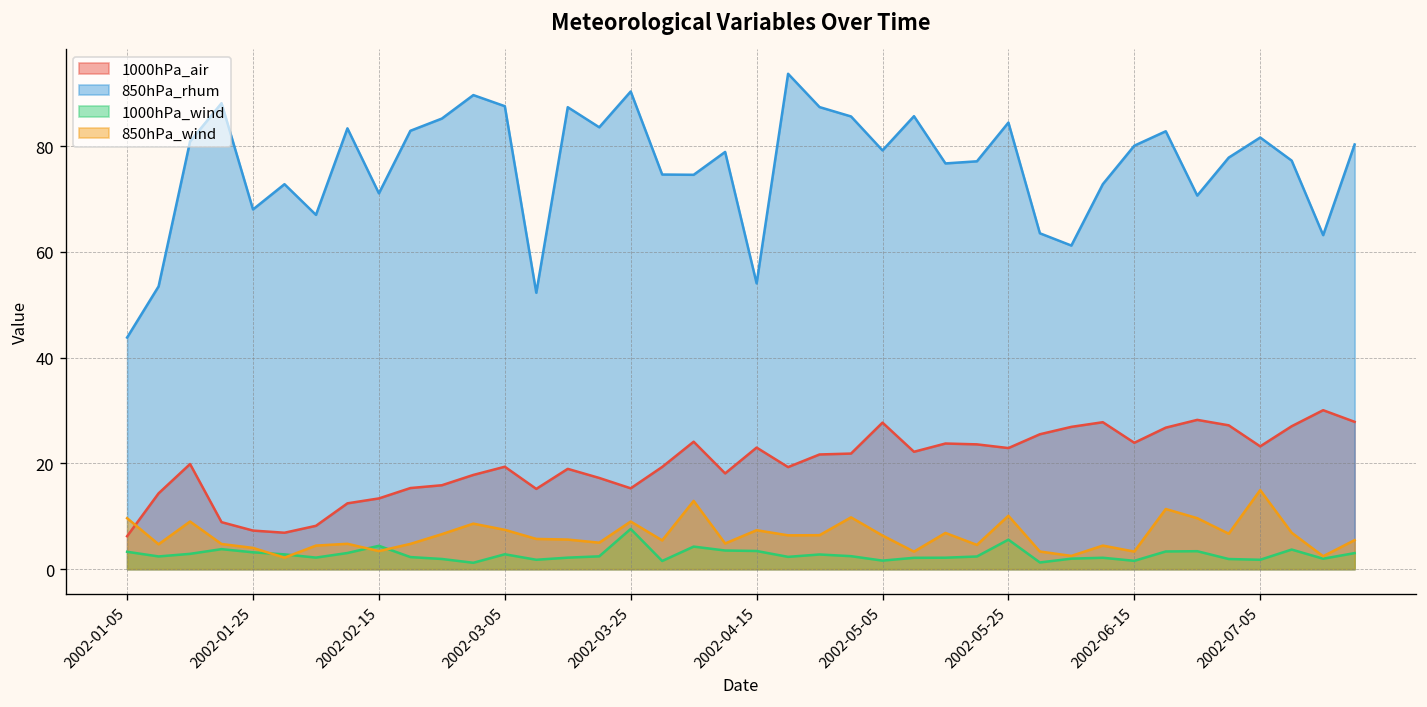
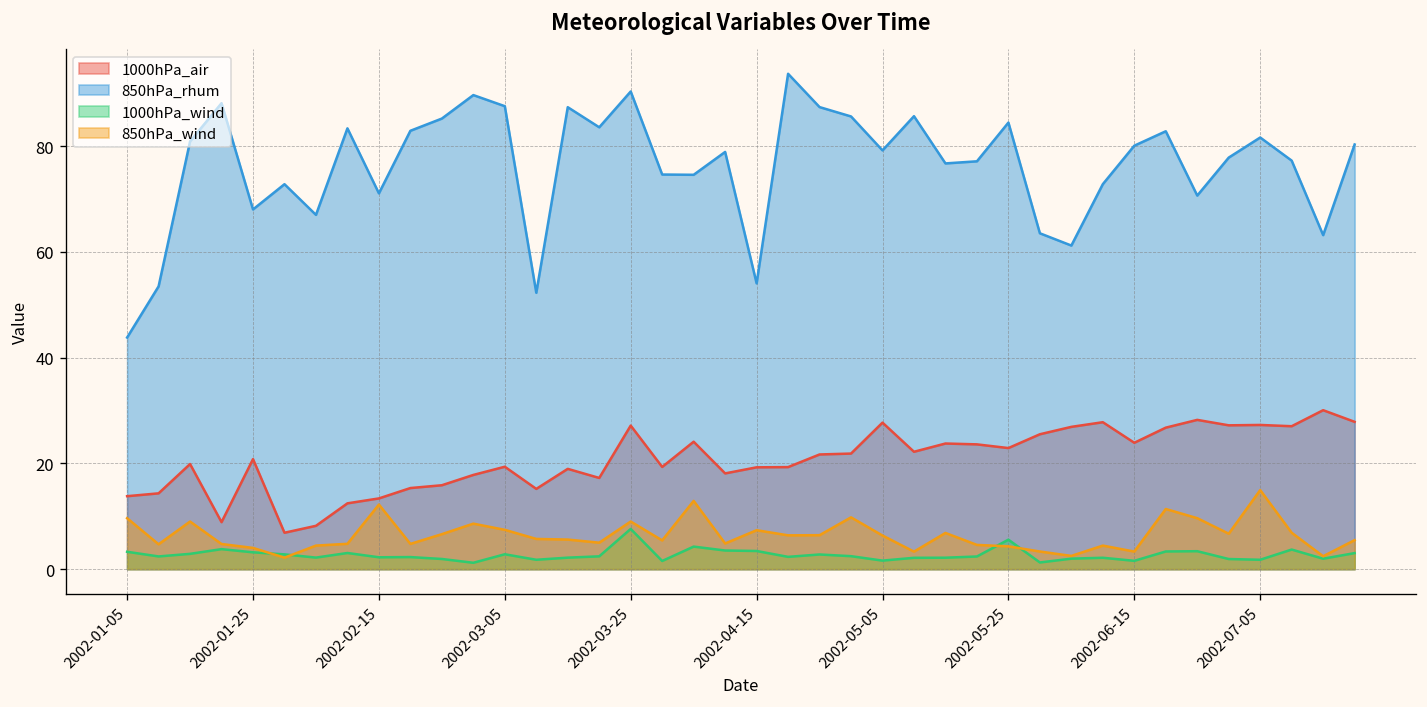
  {
    "1000hPa_air": {
-     "2002-01-05": 6,
-     "2002-01-25": 7,
+     "2002-01-05": 14,
+     "2002-01-25": 21,
      "2002-02-15": 13,
      "2002-03-05": 19,
-     "2002-03-25": 15,
-     "2002-04-15": 23,
+     "2002-03-25": 27,
+     "2002-04-15": 19,
      "2002-05-05": 28,
      "2002-05-25": 23,
      "2002-06-15": 24,
-     "2002-07-05": 23
+     "2002-07-05": 27
    },
    "850hPa_rhum": {
      "2002-01-05": 44,
      "2002-01-25": 68,
      "2002-02-15": 71,
      "2002-03-05": 88,
      "2002-03-25": 90,
      "2002-04-15": 54,
      "2002-05-05": 79,
      "2002-05-25": 84,
      "2002-06-15": 80,
      "2002-07-05": 82
    },
    "1000hPa_wind": {
      "2002-01-05": 3,
      "2002-01-25": 3,
-     "2002-02-15": 4,
+     "2002-02-15": 2,
      "2002-03-05": 3,
      "2002-03-25": 8,
      "2002-04-15": 3,
      "2002-05-05": 2,
      "2002-05-25": 6,
      "2002-06-15": 2,
      "2002-07-05": 2
    },
    "850hPa_wind": {
      "2002-01-05": 10,
      "2002-01-25": 4,
-     "2002-02-15": 3,
+     "2002-02-15": 12,
      "2002-03-05": 7,
      "2002-03-25": 9,
      "2002-04-15": 7,
      "2002-05-05": 6,
-     "2002-05-25": 10,
+     "2002-05-25": 4,
      "2002-06-15": 3,
      "2002-07-05": 15
    }
  }
